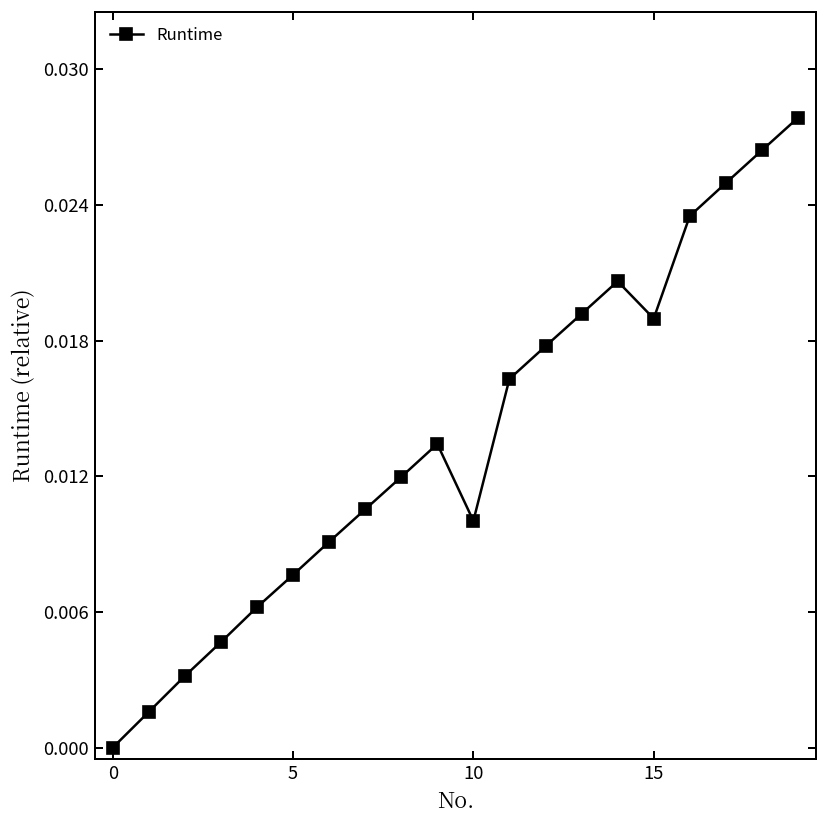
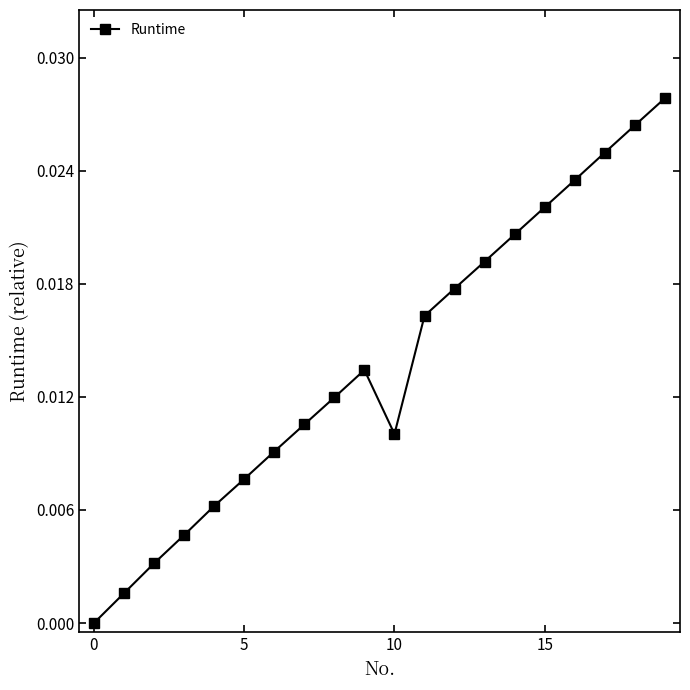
  {
    "0": 0.0000,
    "5": 0.0076,
    "10": 0.0100,
-   "15": 0.0190
+   "15": 0.0221
  }
